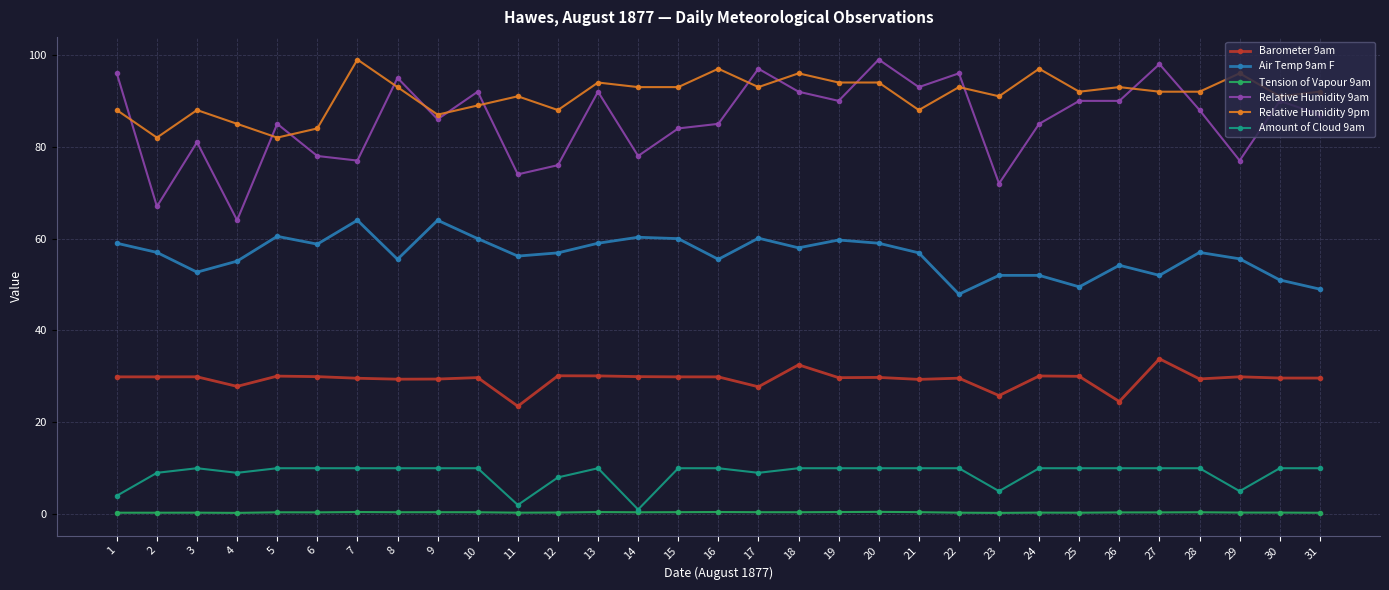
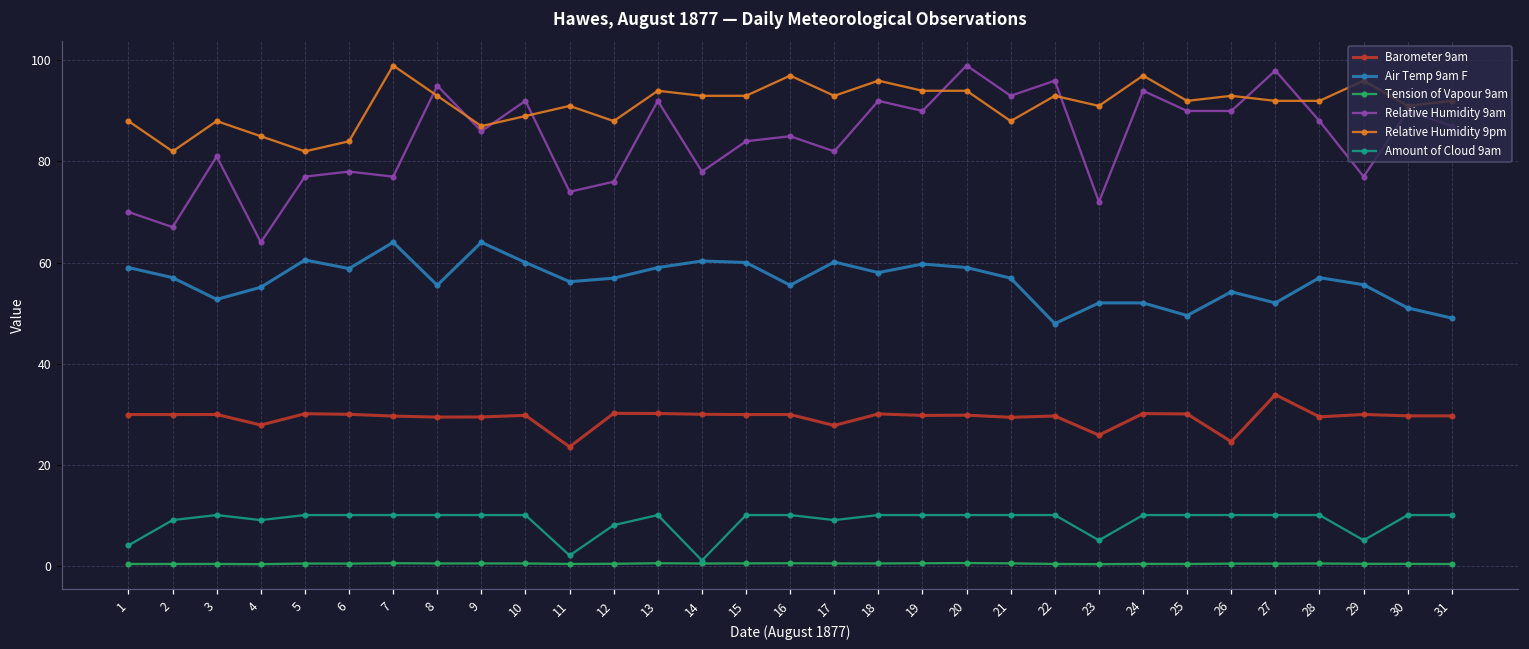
  {
    "Barometer 9am": {
      "1": 30,
      "2": 30,
      "3": 30,
      "4": 28,
      "5": 30,
      "6": 30,
      "7": 30,
      "8": 29,
      "9": 29,
      "10": 30,
      "11": 24,
      "12": 30,
      "13": 30,
      "14": 30,
      "15": 30,
      "16": 30,
      "17": 28,
-     "18": 33,
+     "18": 30,
      "19": 30,
      "20": 30,
      "21": 29,
      "22": 30,
      "23": 26,
      "24": 30,
      "25": 30,
      "26": 25,
      "27": 34,
      "28": 29,
      "29": 30,
      "30": 30,
      "31": 30
    },
    "Air Temp 9am F": {
      "1": 59,
      "2": 57,
      "3": 53,
      "4": 55,
      "5": 61,
      "6": 59,
      "7": 64,
      "8": 56,
      "9": 64,
      "10": 60,
      "11": 56,
      "12": 57,
      "13": 59,
      "14": 60,
      "15": 60,
      "16": 56,
      "17": 60,
      "18": 58,
      "19": 60,
      "20": 59,
      "21": 57,
      "22": 48,
      "23": 52,
      "24": 52,
      "25": 50,
      "26": 54,
      "27": 52,
      "28": 57,
      "29": 56,
      "30": 51,
      "31": 49
    },
    "Relative Humidity 9am": {
-     "1": 96,
+     "1": 70,
      "2": 67,
      "3": 81,
      "4": 64,
-     "5": 85,
+     "5": 77,
      "6": 78,
      "7": 77,
      "8": 95,
      "9": 86,
      "10": 92,
      "11": 74,
      "12": 76,
      "13": 92,
      "14": 78,
      "15": 84,
      "16": 85,
-     "17": 97,
+     "17": 82,
      "18": 92,
      "19": 90,
      "20": 99,
      "21": 93,
      "22": 96,
      "23": 72,
-     "24": 85,
+     "24": 94,
      "25": 90,
      "26": 90,
      "27": 98,
      "28": 88,
      "29": 77
    },
    "Relative Humidity 9pm": {
      "1": 88,
      "2": 82,
      "3": 88,
      "4": 85,
      "5": 82,
      "6": 84,
      "7": 99,
      "8": 93,
      "9": 87,
      "10": 89,
      "11": 91,
      "12": 88,
      "13": 94,
      "14": 93,
      "15": 93,
      "16": 97,
      "17": 93,
      "18": 96,
      "19": 94,
      "20": 94,
      "21": 88,
      "22": 93,
      "23": 91,
      "24": 97,
      "25": 92,
      "26": 93,
      "27": 92,
      "28": 92
    }
  }
